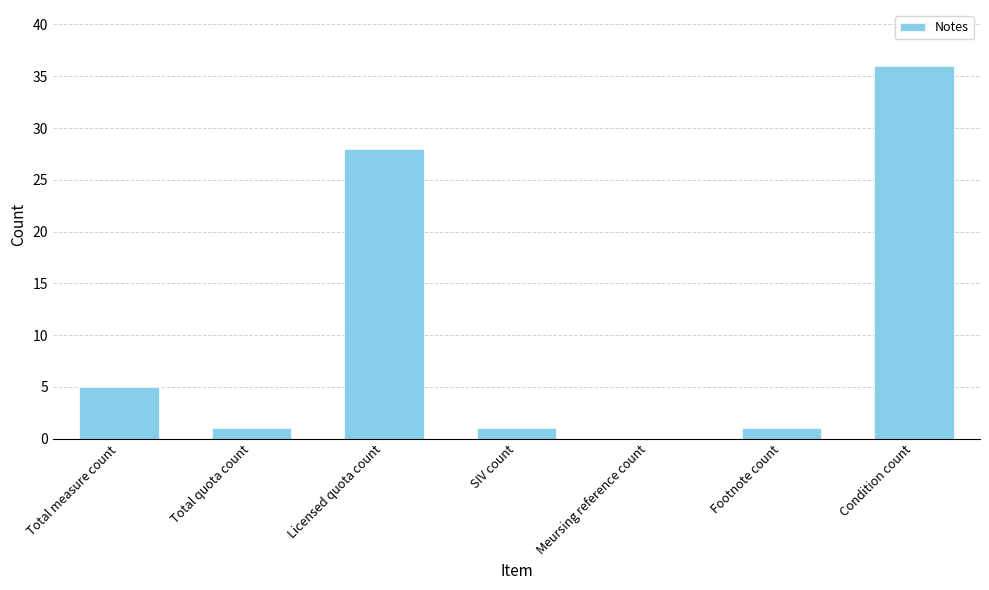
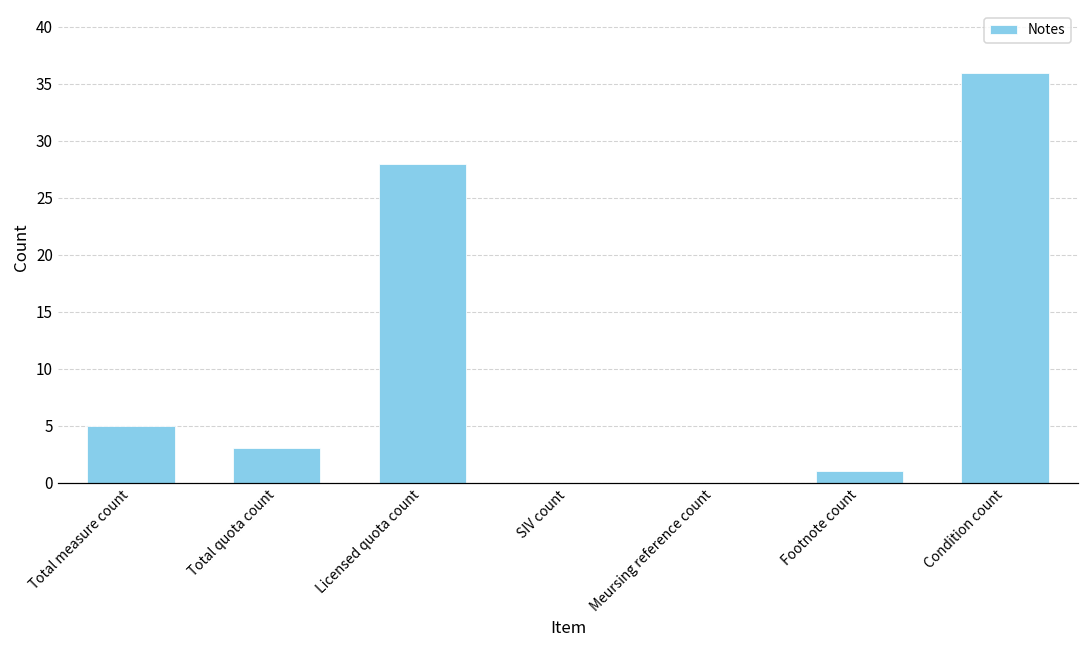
  {
    "Total measure count": 5,
-   "Total quota count": 1,
+   "Total quota count": 3,
    "Licensed quota count": 28,
-   "SIV count": 1,
+   "SIV count": 0,
    "Meursing reference count": 0,
    "Footnote count": 1,
    "Condition count": 36
  }
